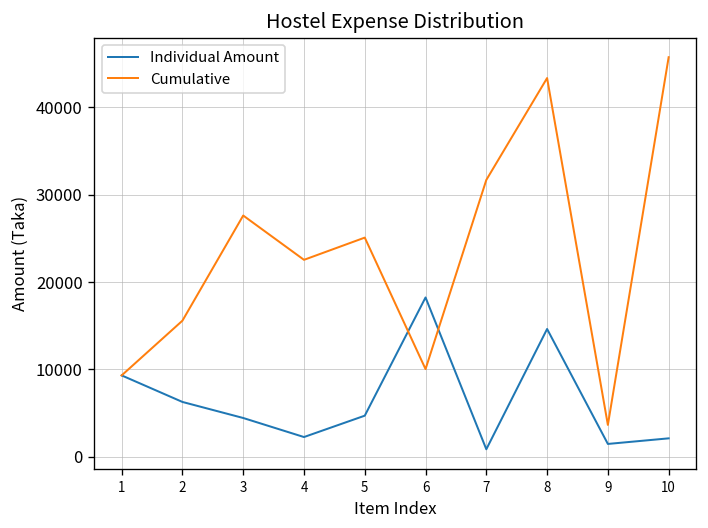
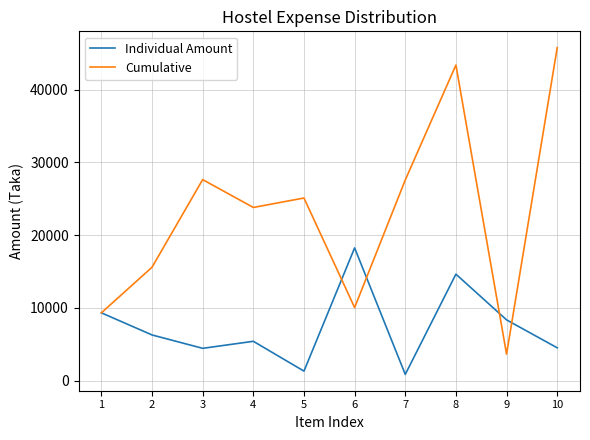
  {
    "Individual Amount": {
      "2": 6000,
      "3": 4000,
-     "4": 2000,
-     "5": 5000,
+     "4": 5000,
+     "5": 1000,
      "6": 18000,
      "7": 1000,
      "8": 15000,
-     "9": 1000,
-     "10": 2000
+     "9": 8000,
+     "10": 5000
    },
    "Cumulative": {
      "2": 16000,
      "3": 28000,
-     "4": 23000,
+     "4": 24000,
      "5": 25000,
      "6": 10000,
-     "7": 32000,
+     "7": 28000,
      "8": 43000,
      "9": 4000,
      "10": 46000
    }
  }
